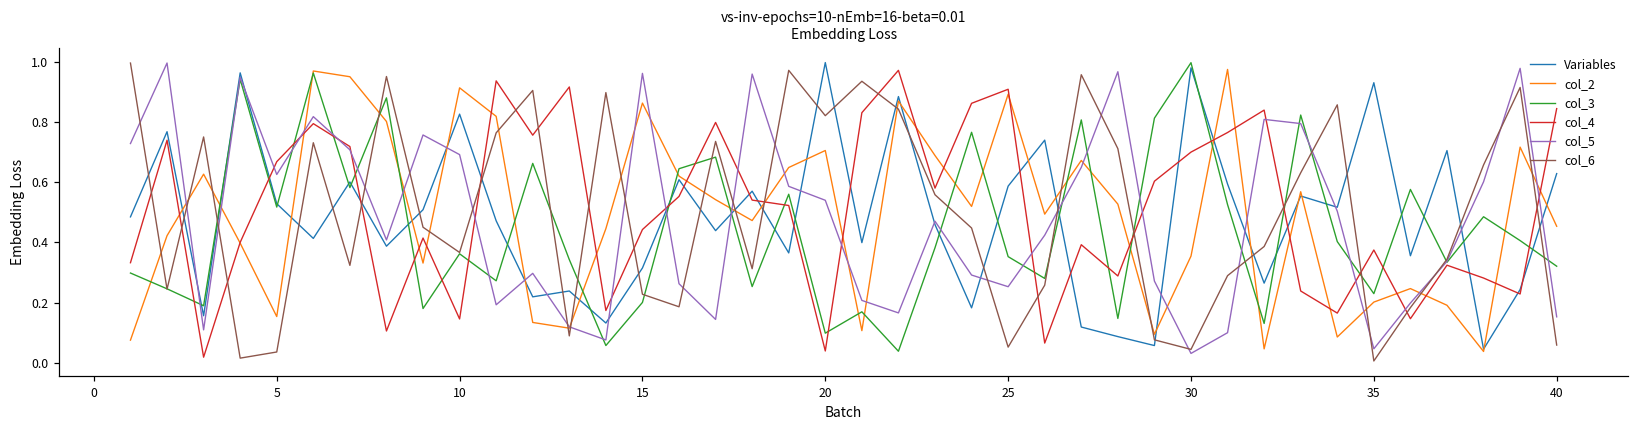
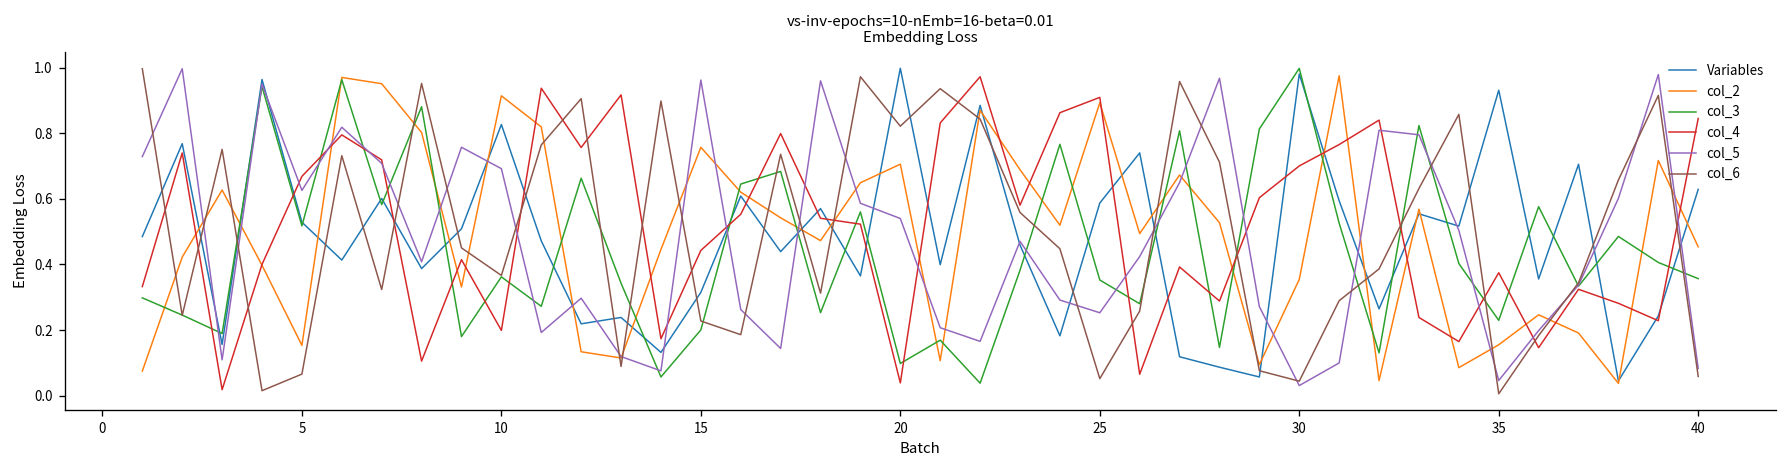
  {
    "Variables": {
      "5": 0.53,
      "10": 0.83,
      "15": 0.31,
      "20": 1.00,
      "25": 0.59,
      "30": 0.98,
      "35": 0.93,
      "40": 0.63
    },
    "col_2": {
      "5": 0.15,
      "10": 0.91,
-     "15": 0.86,
+     "15": 0.76,
      "20": 0.71,
      "25": 0.89,
      "30": 0.35,
-     "35": 0.20,
+     "35": 0.16,
      "40": 0.45
    },
    "col_3": {
      "5": 0.52,
      "15": 0.20,
      "20": 0.10,
      "25": 0.35,
      "30": 1.00,
      "35": 0.23,
-     "40": 0.32
+     "40": 0.36
    },
    "col_4": {
      "5": 0.67,
-     "10": 0.15,
+     "10": 0.20,
      "15": 0.44,
      "20": 0.04,
      "25": 0.91,
      "30": 0.70,
      "35": 0.37,
      "40": 0.84
    },
    "col_5": {
      "5": 0.63,
      "10": 0.69,
      "15": 0.96,
      "20": 0.54,
      "25": 0.25,
      "30": 0.03,
      "35": 0.05,
-     "40": 0.15
+     "40": 0.08
    },
    "col_6": {
-     "5": 0.04,
+     "5": 0.07,
      "15": 0.23,
      "20": 0.82,
      "25": 0.05,
      "30": 0.04,
      "35": 0.01,
      "40": 0.06
    }
  }
